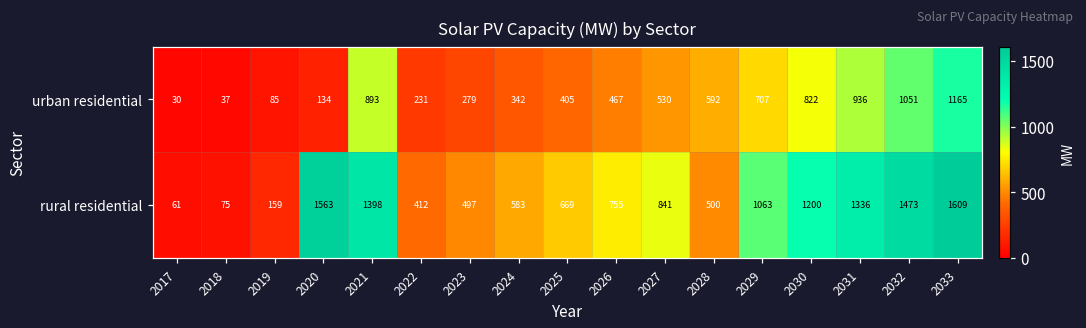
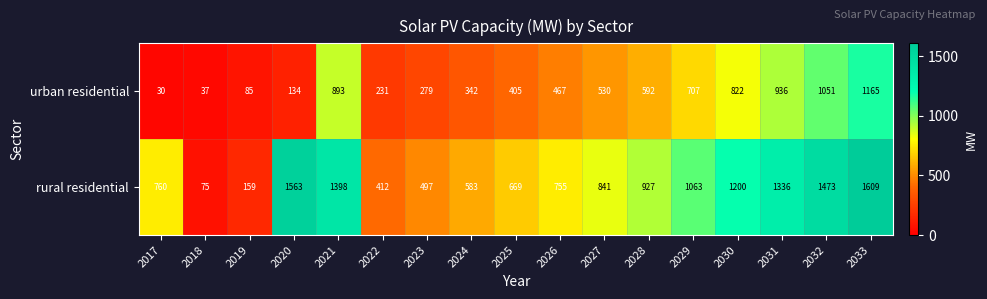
  {
    "urban residential": {
      "2017": 30,
      "2018": 37,
      "2019": 85,
      "2020": 134,
      "2021": 893,
      "2022": 231,
      "2023": 279,
      "2024": 342,
      "2025": 405,
      "2026": 467,
      "2027": 530,
      "2028": 592,
      "2029": 707,
      "2030": 822,
      "2031": 936,
      "2032": 1051,
      "2033": 1165
    },
    "rural residential": {
-     "2017": 61,
+     "2017": 760,
      "2018": 75,
      "2019": 159,
      "2020": 1563,
      "2021": 1398,
      "2022": 412,
      "2023": 497,
      "2024": 583,
      "2025": 669,
      "2026": 755,
      "2027": 841,
-     "2028": 500,
+     "2028": 927,
      "2029": 1063,
      "2030": 1200,
      "2031": 1336,
      "2032": 1473,
      "2033": 1609
    }
  }
